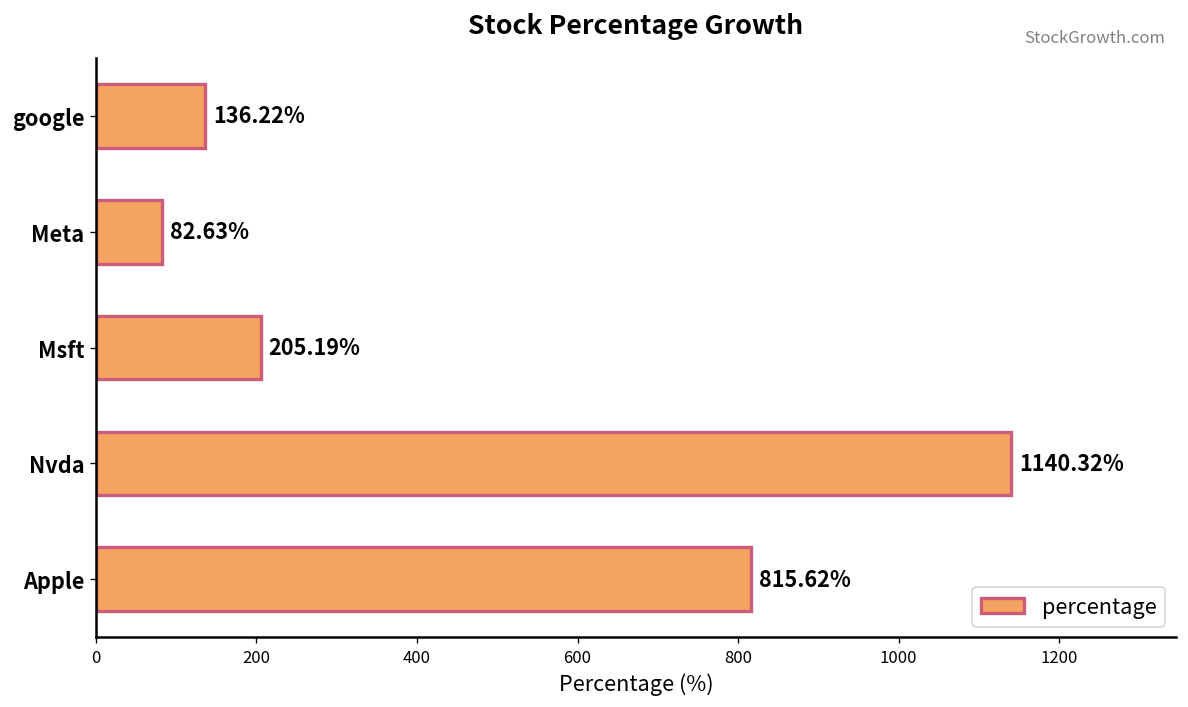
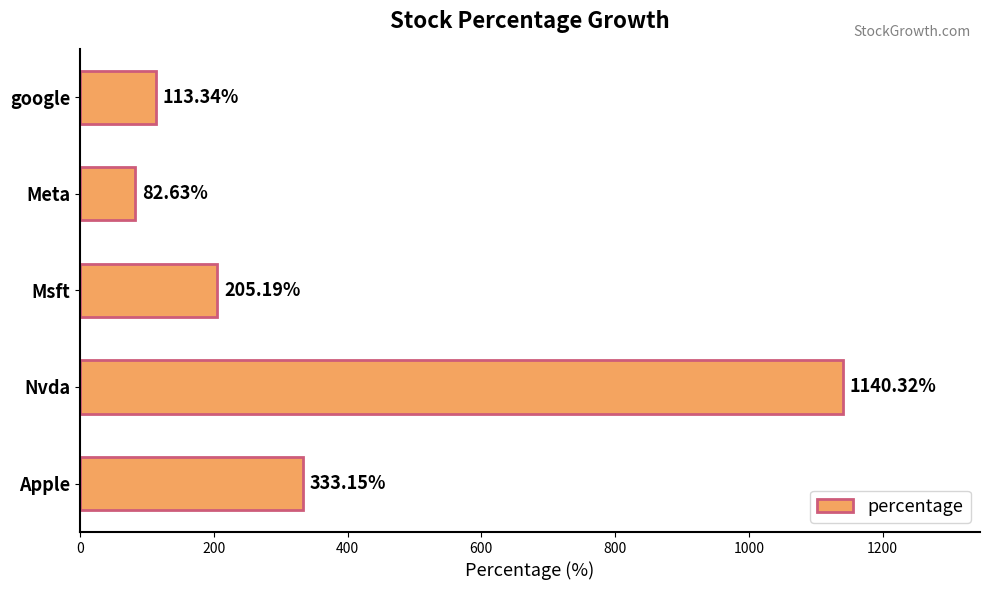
  {
-   "google": "136.22%",
+   "google": "113.34%",
    "Meta": "82.63%",
    "Msft": "205.19%",
    "Nvda": "1140.32%",
-   "Apple": "815.62%"
+   "Apple": "333.15%"
  }
